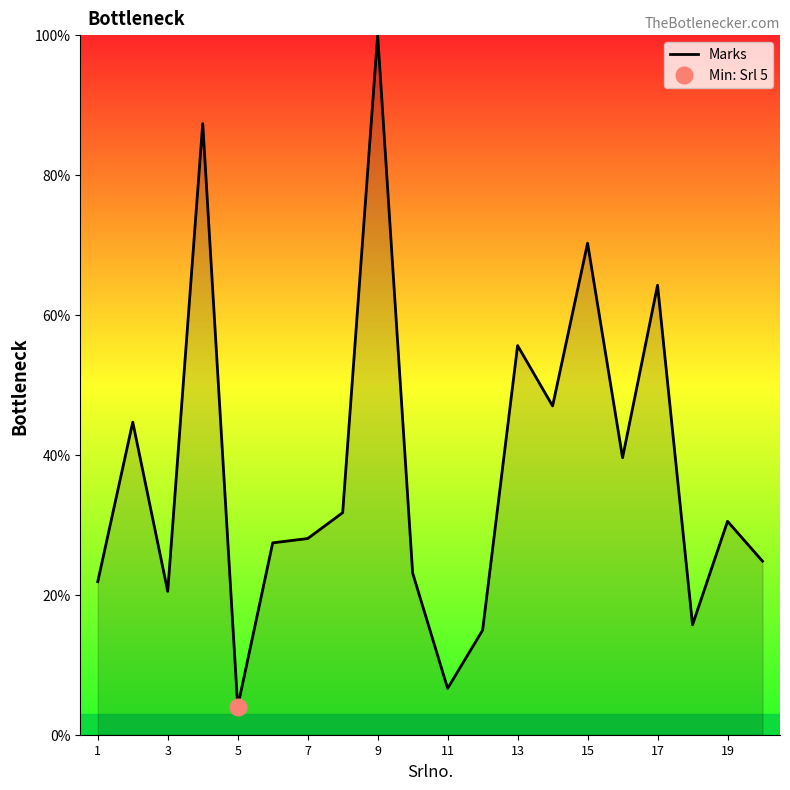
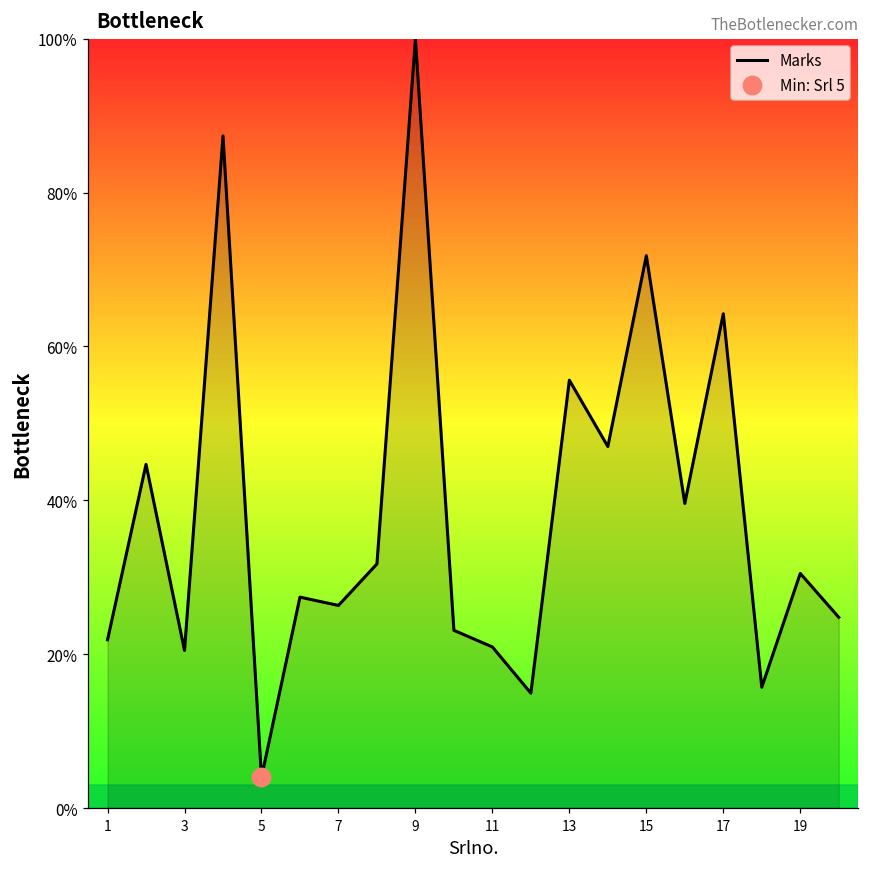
  {
    "Marks": {
      "1": "22%",
      "3": "20%",
-     "7": "28%",
+     "7": "26%",
      "9": "100%",
-     "11": "7%",
+     "11": "21%",
      "13": "56%",
-     "15": "70%",
+     "15": "72%",
      "17": "64%",
      "19": "31%"
    }
  }
